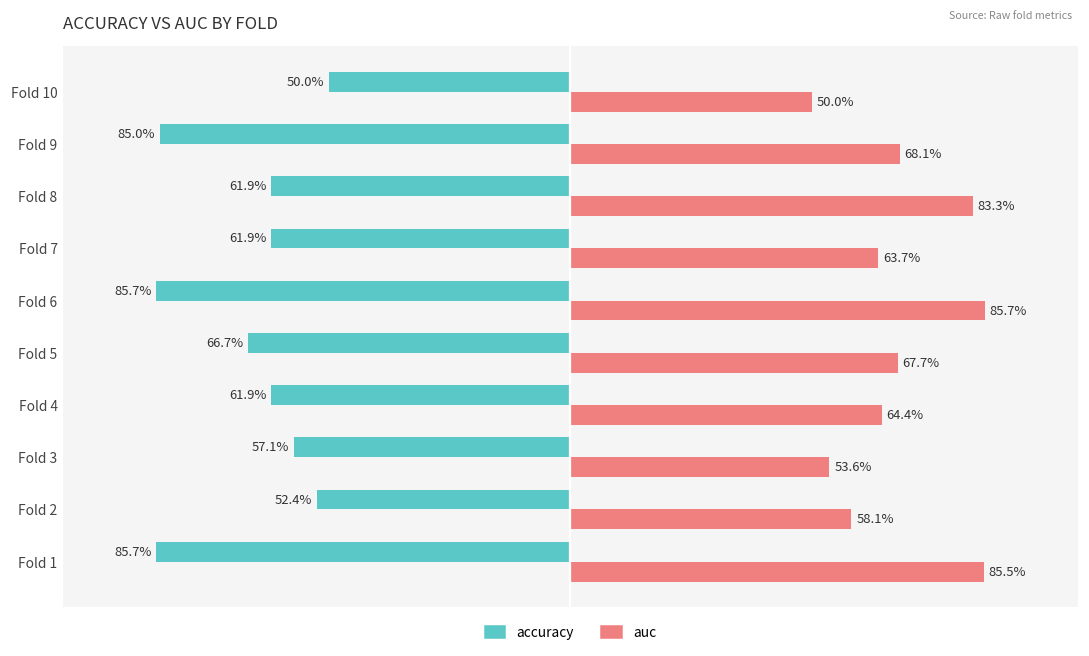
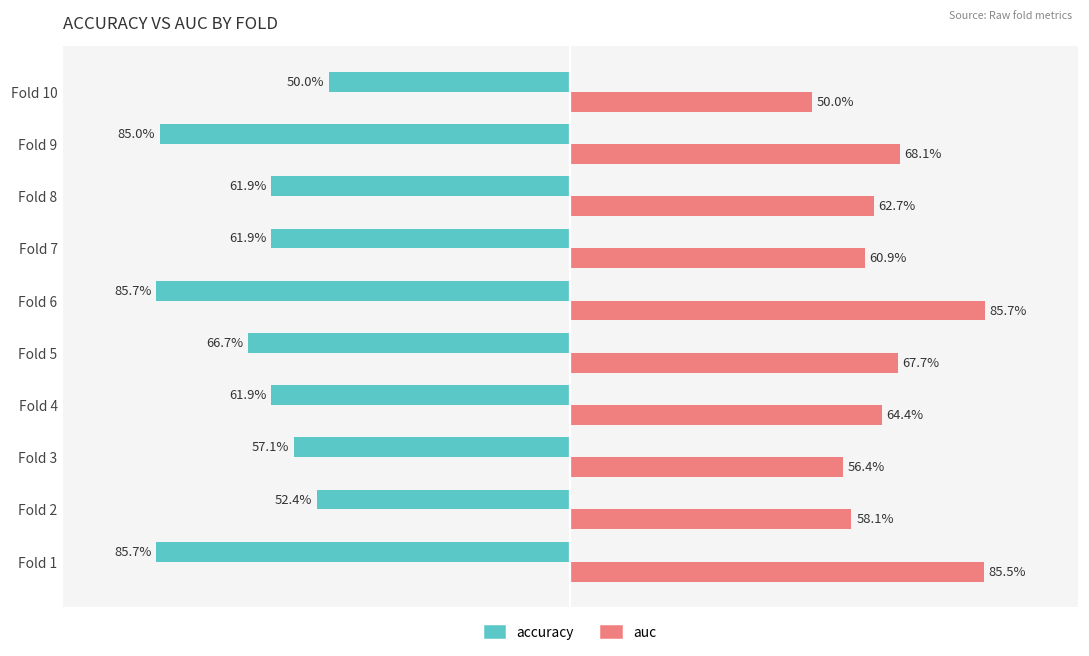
  {
    "auc": {
      "Fold 10": "50.0%",
      "Fold 9": "68.1%",
-     "Fold 8": "83.3%",
-     "Fold 7": "63.7%",
+     "Fold 8": "62.7%",
+     "Fold 7": "60.9%",
      "Fold 6": "85.7%",
      "Fold 5": "67.7%",
      "Fold 4": "64.4%",
-     "Fold 3": "53.6%",
+     "Fold 3": "56.4%",
      "Fold 2": "58.1%",
      "Fold 1": "85.5%"
    }
  }
